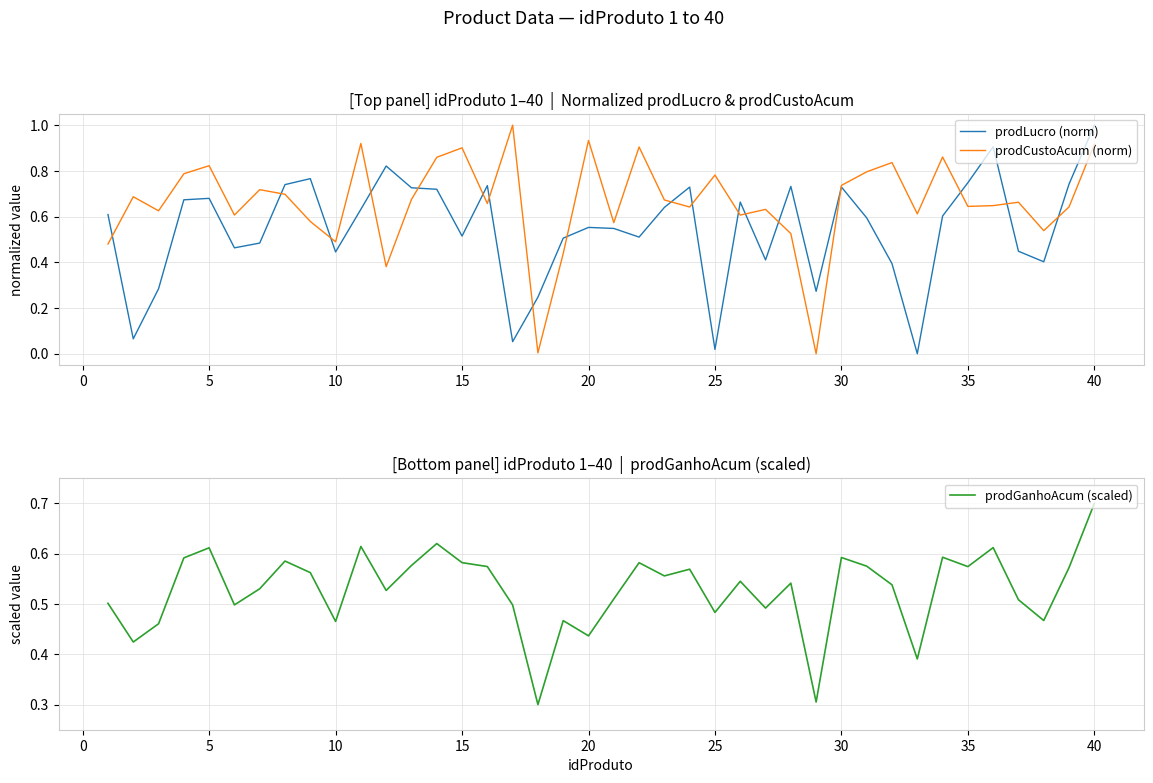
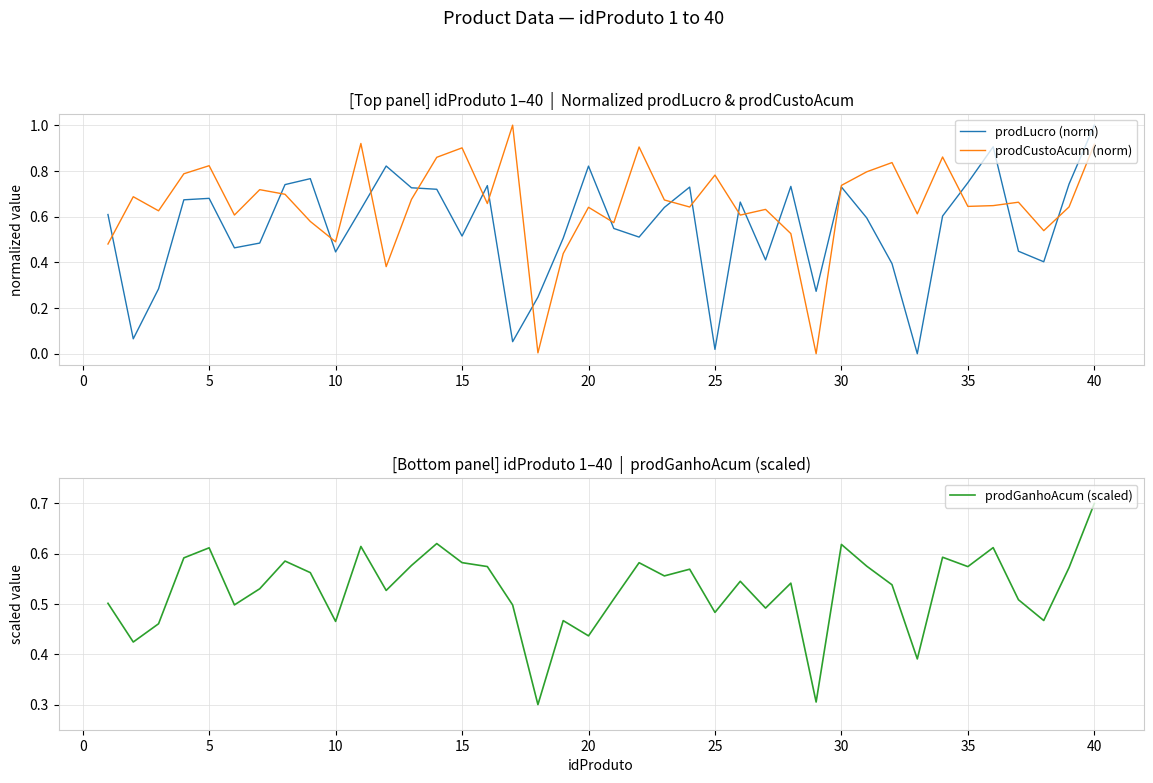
  {
    "[Top panel] idProduto 1–40 | Normalized prodLucro & prodCustoAcum": {
      "prodLucro (norm)": {
        "5": 0.68,
        "10": 0.45,
        "15": 0.51,
-       "20": 0.55,
+       "20": 0.82,
        "25": 0.02,
        "35": 0.75
      },
      "prodCustoAcum (norm)": {
        "5": 0.82,
        "10": 0.49,
        "15": 0.90,
-       "20": 0.93,
+       "20": 0.64,
        "25": 0.78,
        "35": 0.64
      }
    },
    "[Bottom panel] idProduto 1–40 | prodGanhoAcum (scaled)": {
      "5": 0.61,
      "10": 0.47,
      "15": 0.58,
      "20": 0.44,
      "25": 0.48,
-     "30": 0.59,
+     "30": 0.62,
      "35": 0.57
    }
  }
